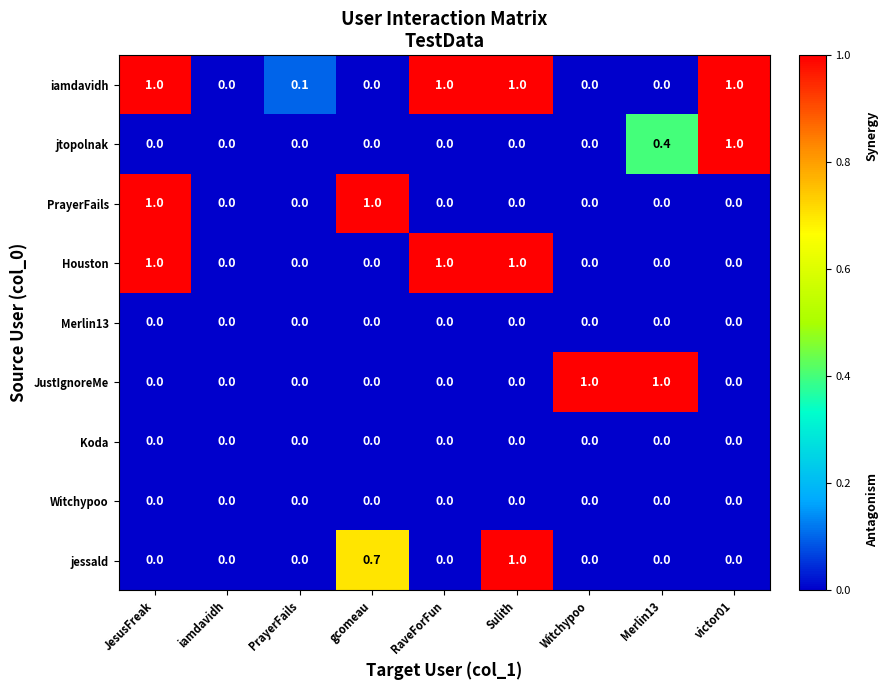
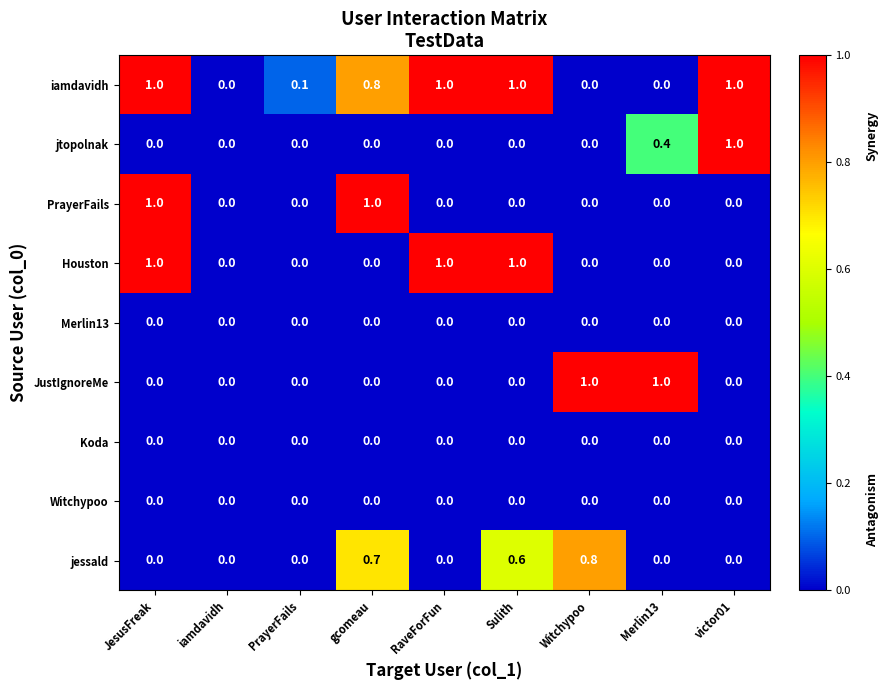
  {
    "iamdavidh": {
      "JesusFreak": 1.0,
      "iamdavidh": 0.0,
      "PrayerFails": 0.1,
-     "gcomeau": 0.0,
+     "gcomeau": 0.8,
      "RaveForFun": 1.0,
      "Sulith": 1.0,
      "Witchypoo": 0.0,
      "Merlin13": 0.0,
      "victor01": 1.0
    },
    "jtopolnak": {
      "JesusFreak": 0.0,
      "iamdavidh": 0.0,
      "PrayerFails": 0.0,
      "gcomeau": 0.0,
      "RaveForFun": 0.0,
      "Sulith": 0.0,
      "Witchypoo": 0.0,
      "Merlin13": 0.4,
      "victor01": 1.0
    },
    "PrayerFails": {
      "JesusFreak": 1.0,
      "iamdavidh": 0.0,
      "PrayerFails": 0.0,
      "gcomeau": 1.0,
      "RaveForFun": 0.0,
      "Sulith": 0.0,
      "Witchypoo": 0.0,
      "Merlin13": 0.0,
      "victor01": 0.0
    },
    "Houston": {
      "JesusFreak": 1.0,
      "iamdavidh": 0.0,
      "PrayerFails": 0.0,
      "gcomeau": 0.0,
      "RaveForFun": 1.0,
      "Sulith": 1.0,
      "Witchypoo": 0.0,
      "Merlin13": 0.0,
      "victor01": 0.0
    },
    "Merlin13": {
      "JesusFreak": 0.0,
      "iamdavidh": 0.0,
      "PrayerFails": 0.0,
      "gcomeau": 0.0,
      "RaveForFun": 0.0,
      "Sulith": 0.0,
      "Witchypoo": 0.0,
      "Merlin13": 0.0,
      "victor01": 0.0
    },
    "JustIgnoreMe": {
      "JesusFreak": 0.0,
      "iamdavidh": 0.0,
      "PrayerFails": 0.0,
      "gcomeau": 0.0,
      "RaveForFun": 0.0,
      "Sulith": 0.0,
      "Witchypoo": 1.0,
      "Merlin13": 1.0,
      "victor01": 0.0
    },
    "Koda": {
      "JesusFreak": 0.0,
      "iamdavidh": 0.0,
      "PrayerFails": 0.0,
      "gcomeau": 0.0,
      "RaveForFun": 0.0,
      "Sulith": 0.0,
      "Witchypoo": 0.0,
      "Merlin13": 0.0,
      "victor01": 0.0
    },
    "Witchypoo": {
      "JesusFreak": 0.0,
      "iamdavidh": 0.0,
      "PrayerFails": 0.0,
      "gcomeau": 0.0,
      "RaveForFun": 0.0,
      "Sulith": 0.0,
      "Witchypoo": 0.0,
      "Merlin13": 0.0,
      "victor01": 0.0
    },
    "jessald": {
      "JesusFreak": 0.0,
      "iamdavidh": 0.0,
      "PrayerFails": 0.0,
      "gcomeau": 0.7,
      "RaveForFun": 0.0,
-     "Sulith": 1.0,
-     "Witchypoo": 0.0,
+     "Sulith": 0.6,
+     "Witchypoo": 0.8,
      "Merlin13": 0.0,
      "victor01": 0.0
    }
  }
